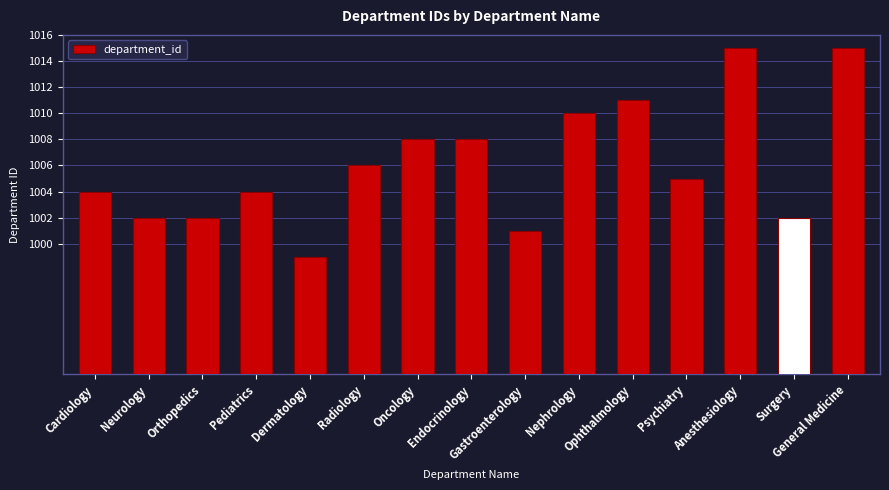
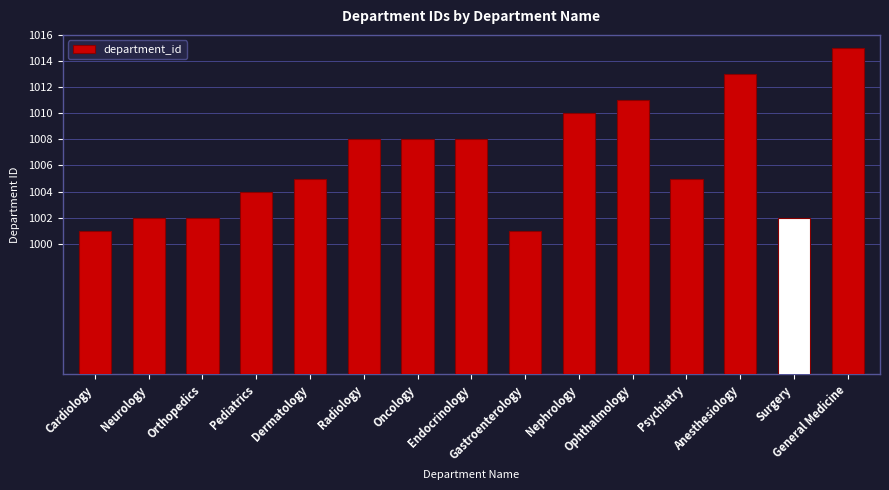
  {
-   "Cardiology": 1004,
+   "Cardiology": 1001,
    "Neurology": 1002,
    "Orthopedics": 1002,
    "Pediatrics": 1004,
-   "Dermatology": 999,
-   "Radiology": 1006,
+   "Dermatology": 1005,
+   "Radiology": 1008,
    "Oncology": 1008,
    "Endocrinology": 1008,
    "Gastroenterology": 1001,
    "Nephrology": 1010,
    "Ophthalmology": 1011,
    "Psychiatry": 1005,
-   "Anesthesiology": 1015,
+   "Anesthesiology": 1013,
    "Surgery": 1002,
    "General Medicine": 1015
  }
